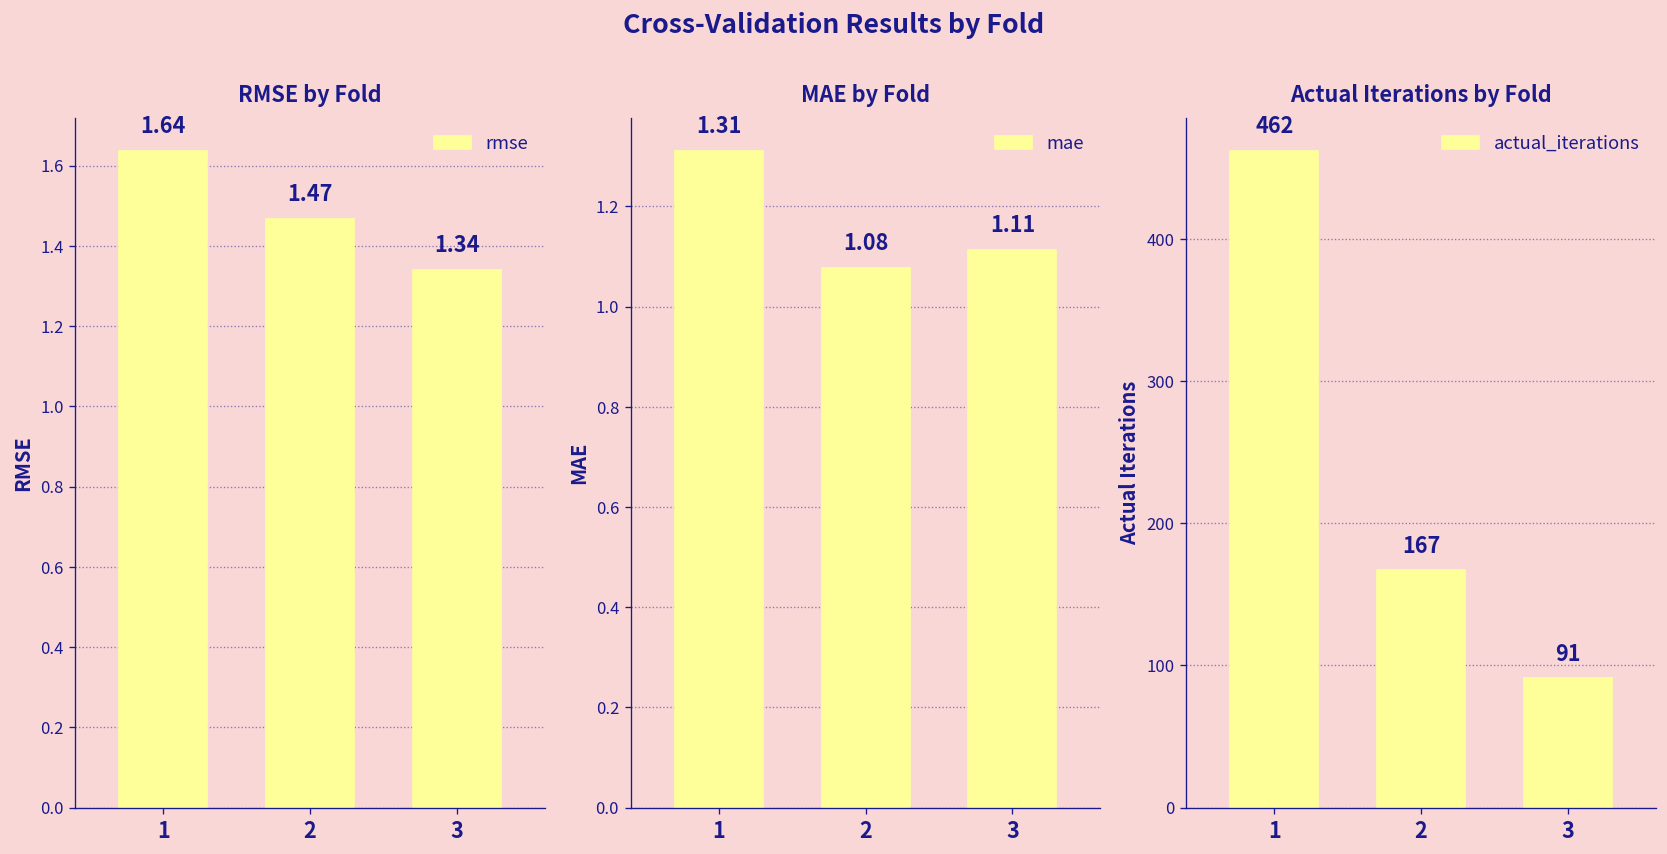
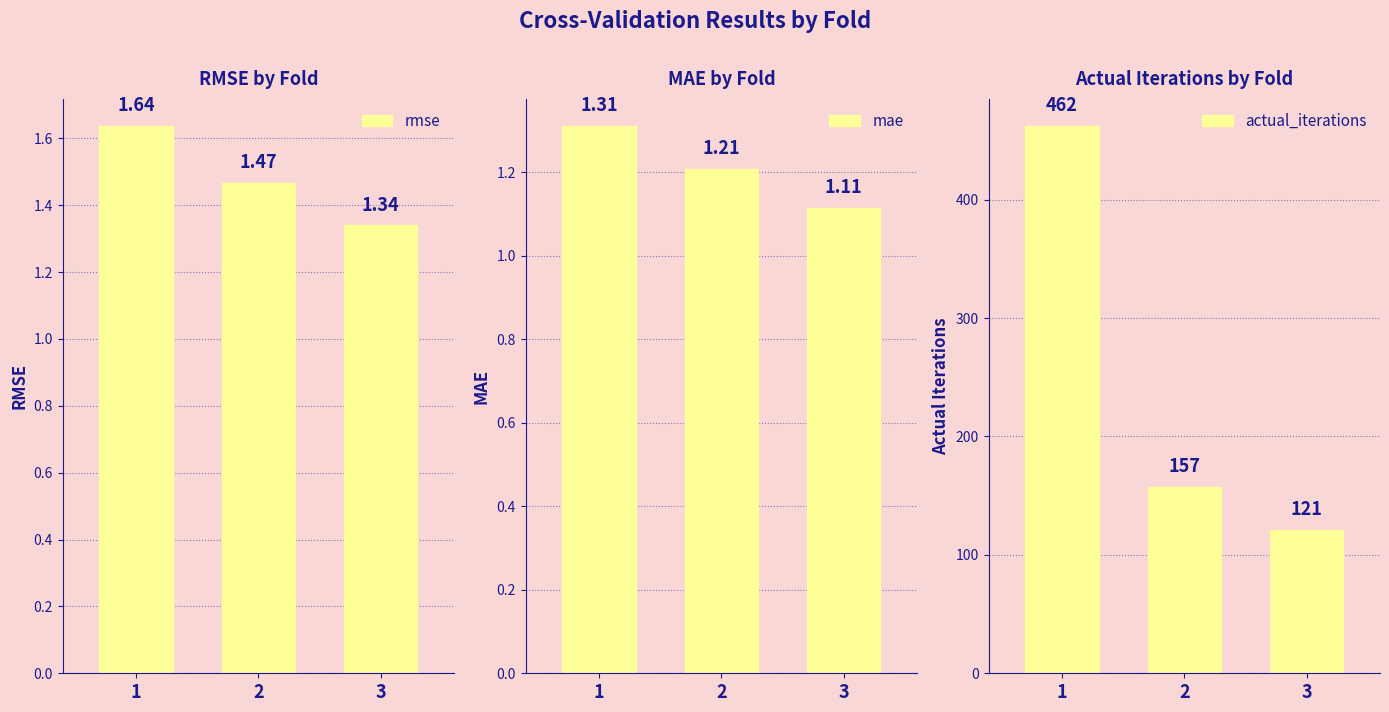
  {
    "RMSE by Fold": {
      "1": 1.64,
      "2": 1.47,
      "3": 1.34
    },
    "MAE by Fold": {
      "1": 1.31,
-     "2": 1.08,
+     "2": 1.21,
      "3": 1.11
    },
    "Actual Iterations by Fold": {
      "1": 462,
-     "2": 167,
-     "3": 91
+     "2": 157,
+     "3": 121
    }
  }
